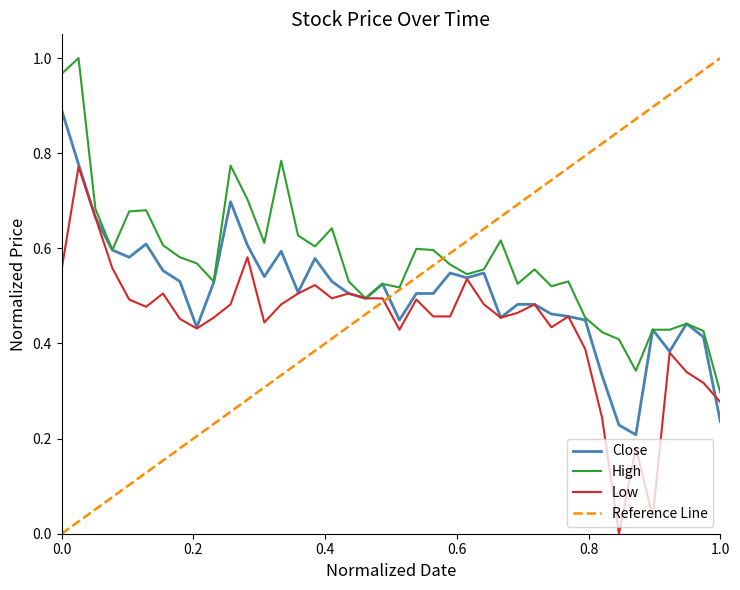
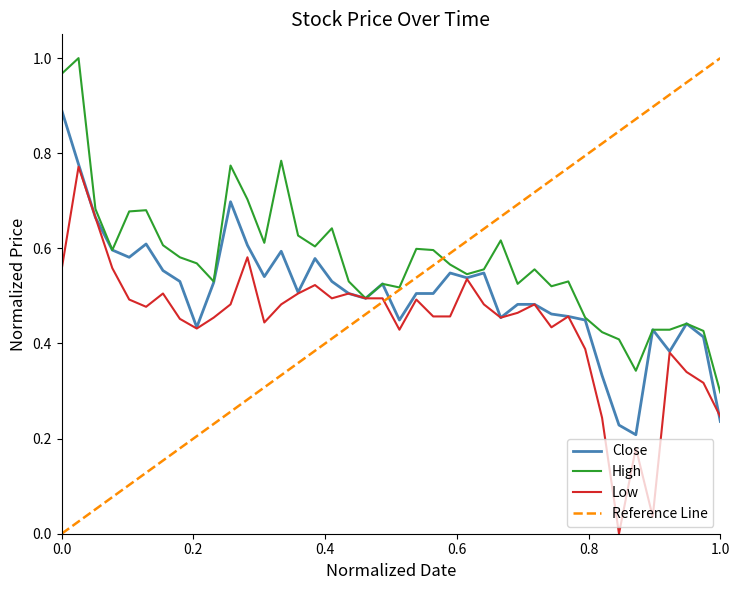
  {
    "Close": {
      "0.0": 0.89,
      "1.0": 0.24
    },
    "High": {
      "0.0": 0.97,
      "1.0": 0.30
    },
    "Low": {
      "0.0": 0.56,
-     "1.0": 0.28
+     "1.0": 0.25
    },
    "Reference Line": {
      "0.0": 0.00,
      "1.0": 1.00
    }
  }
